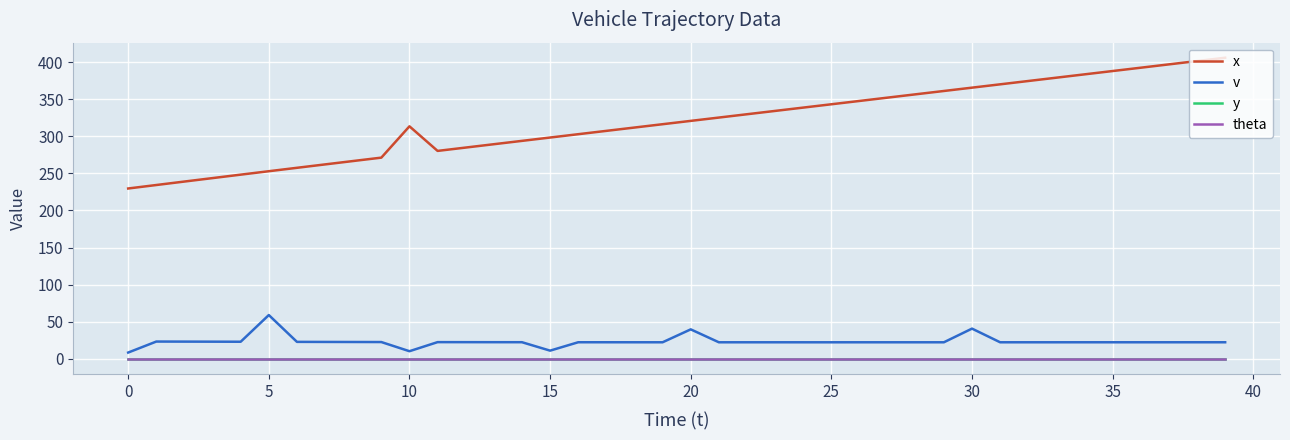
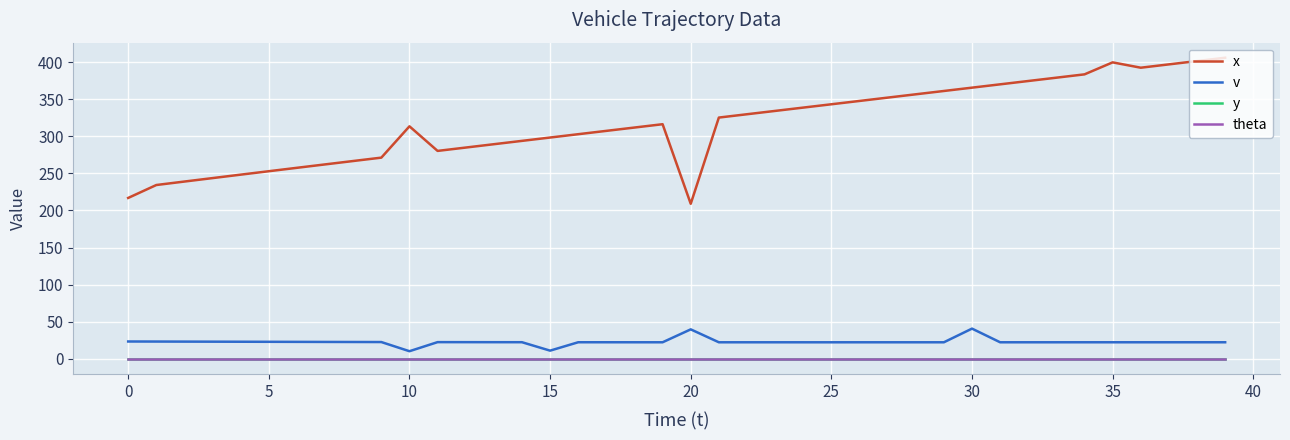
  {
    "x": {
-     "0": 230,
+     "0": 220,
      "5": 250,
      "10": 310,
      "15": 300,
-     "20": 320,
+     "20": 210,
      "25": 340,
      "30": 370,
-     "35": 390
+     "35": 400
    },
    "v": {
-     "0": 10,
-     "5": 60,
+     "0": 20,
+     "5": 20,
      "10": 10,
      "15": 10,
      "20": 40,
      "25": 20,
      "30": 40,
      "35": 20
    },
    "theta": {
      "0": 0,
      "5": 0,
      "10": 0,
      "15": 0,
      "20": 0,
      "25": 0,
      "30": 0,
      "35": 0
    }
  }
